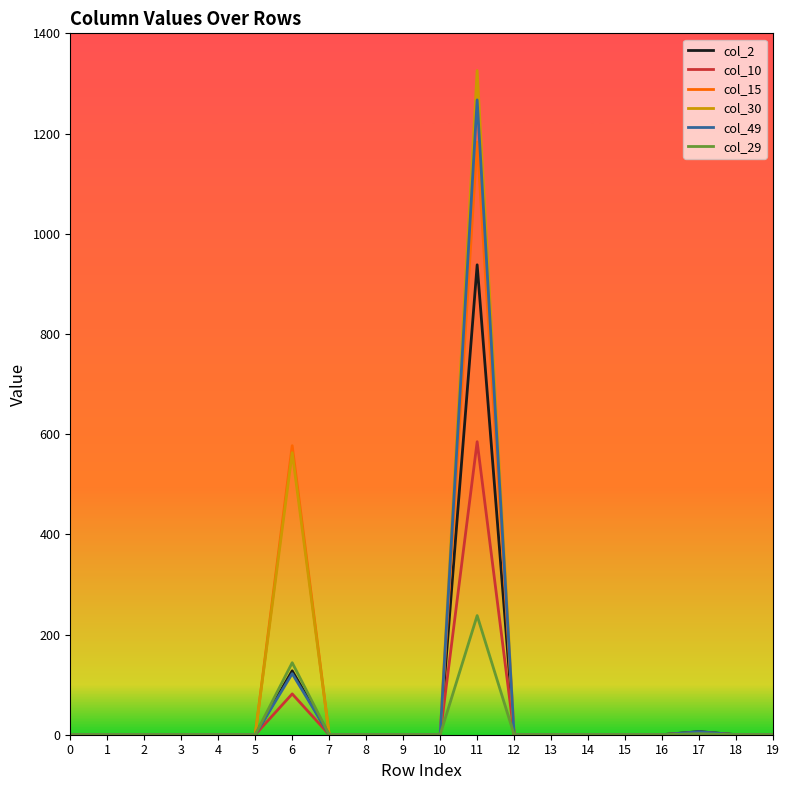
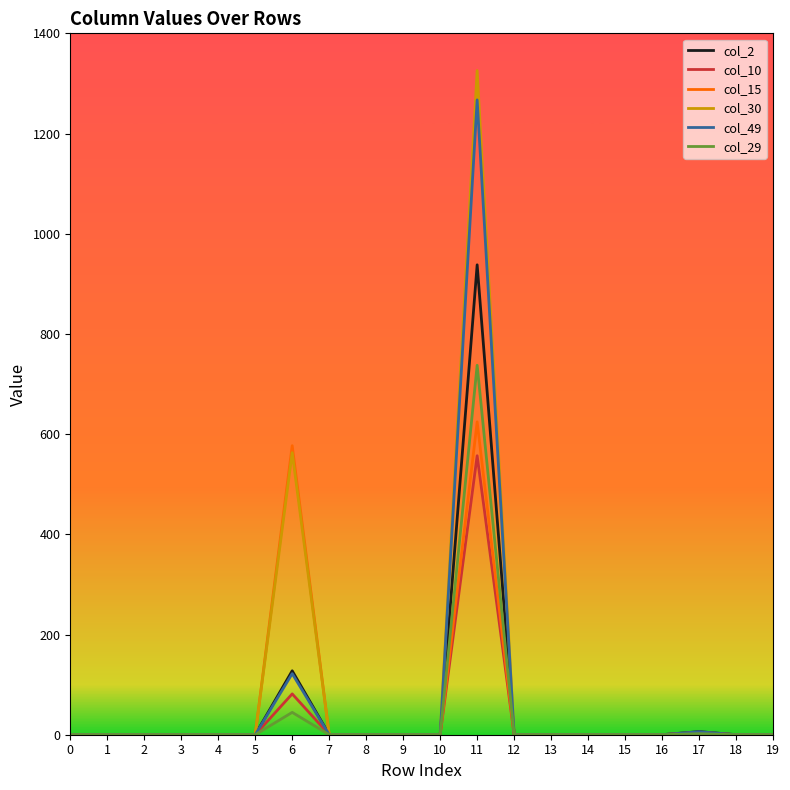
  {
    "col_2": {
      "6": 130,
      "11": 940
    },
    "col_10": {
      "6": 80,
-     "11": 580
+     "11": 560
    },
    "col_15": {
      "6": 580,
-     "11": 1180
+     "11": 620
    },
    "col_30": {
      "6": 560,
      "11": 1330
    },
    "col_49": {
      "6": 120,
      "11": 1270
    },
    "col_29": {
-     "6": 140,
-     "11": 240
+     "6": 40,
+     "11": 740
    }
  }
